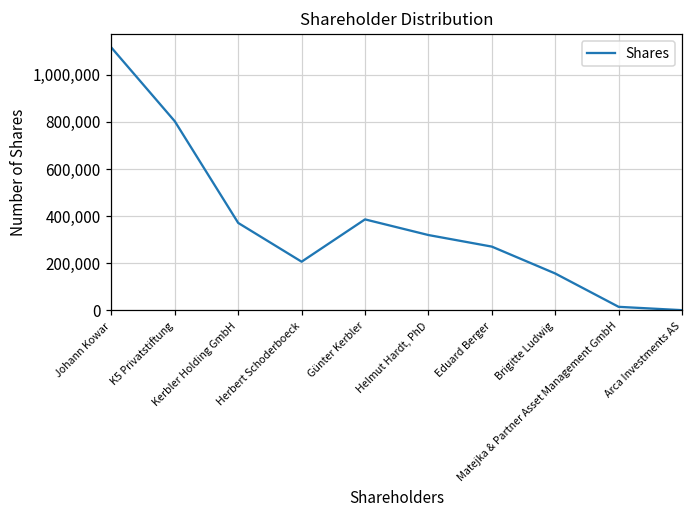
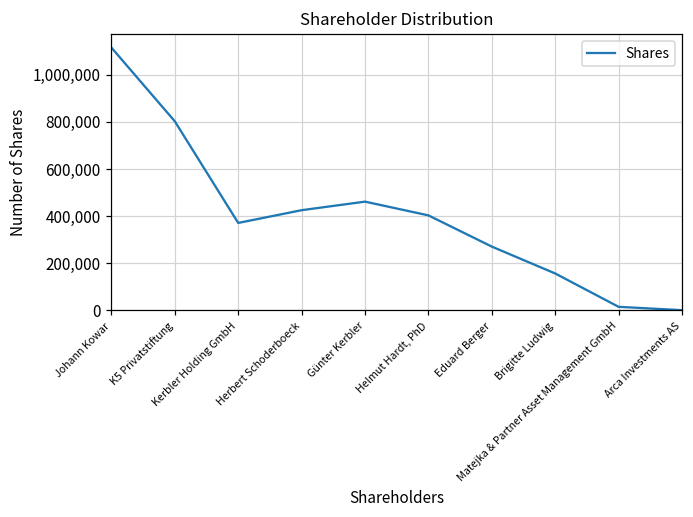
  {
    "Johann Kowar": "1,120,000",
    "K5 Privatstiftung": "800,000",
    "Kerbler Holding GmbH": "370,000",
-   "Herbert Schoderboeck": "210,000",
-   "Günter Kerbler": "390,000",
-   "Helmut Hardt, PhD": "320,000",
+   "Herbert Schoderboeck": "420,000",
+   "Günter Kerbler": "460,000",
+   "Helmut Hardt, PhD": "400,000",
    "Eduard Berger": "270,000",
    "Brigitte Ludwig": "160,000",
    "Matejka & Partner Asset Management GmbH": "10,000",
    "Arca Investments AS": "0"
  }
